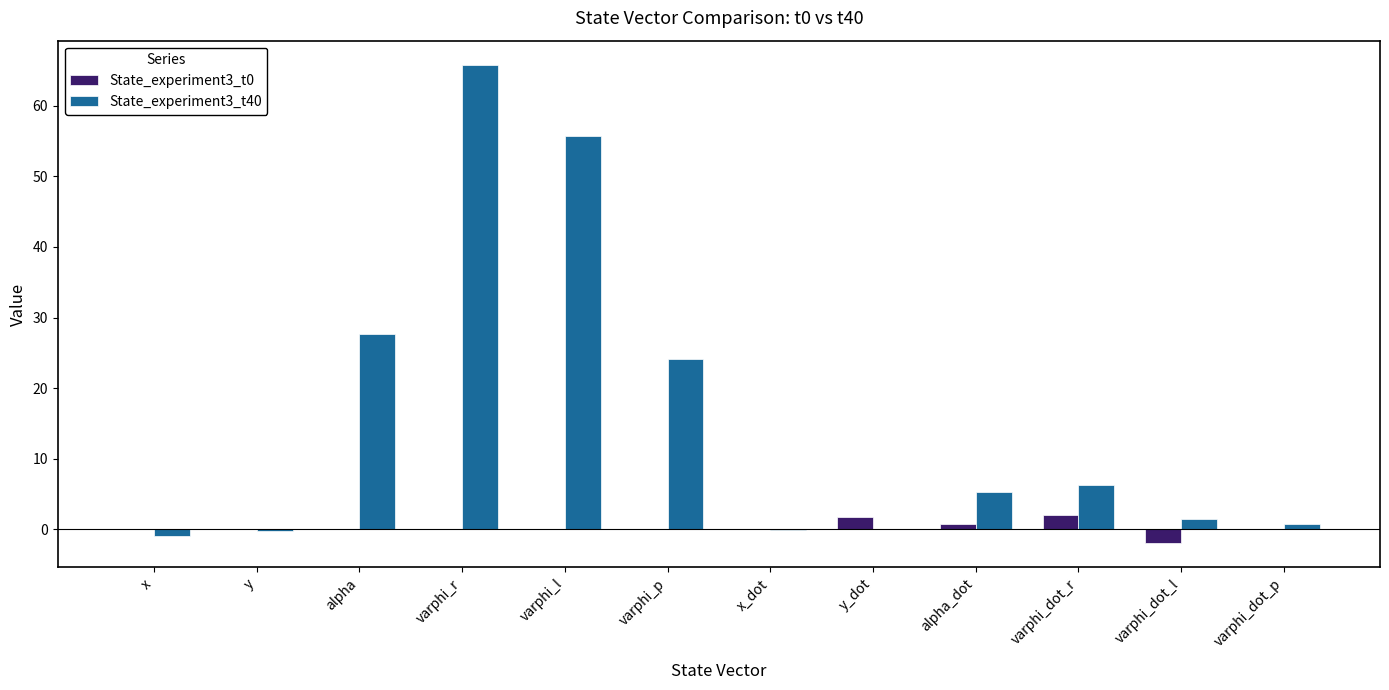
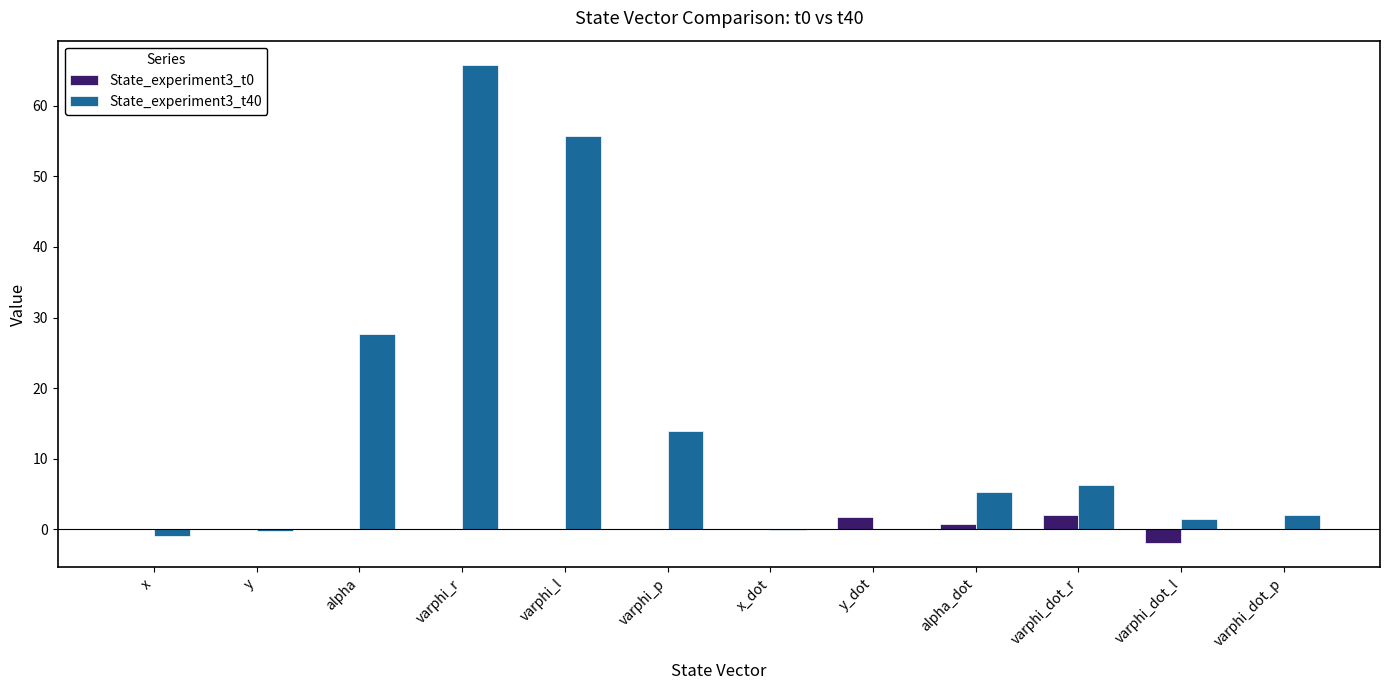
  {
    "State_experiment3_t0": {
      "x": 0,
      "y": 0,
      "alpha": 0,
      "varphi_r": 0,
      "varphi_l": 0,
      "varphi_p": 0,
      "x_dot": 0,
      "y_dot": 2,
      "alpha_dot": 1,
      "varphi_dot_r": 2,
      "varphi_dot_l": -2,
      "varphi_dot_p": 0
    },
    "State_experiment3_t40": {
      "x": -1,
      "alpha": 28,
      "varphi_r": 66,
      "varphi_l": 56,
-     "varphi_p": 24,
+     "varphi_p": 14,
      "alpha_dot": 5,
      "varphi_dot_r": 6,
      "varphi_dot_l": 1,
-     "varphi_dot_p": 1
+     "varphi_dot_p": 2
    }
  }
